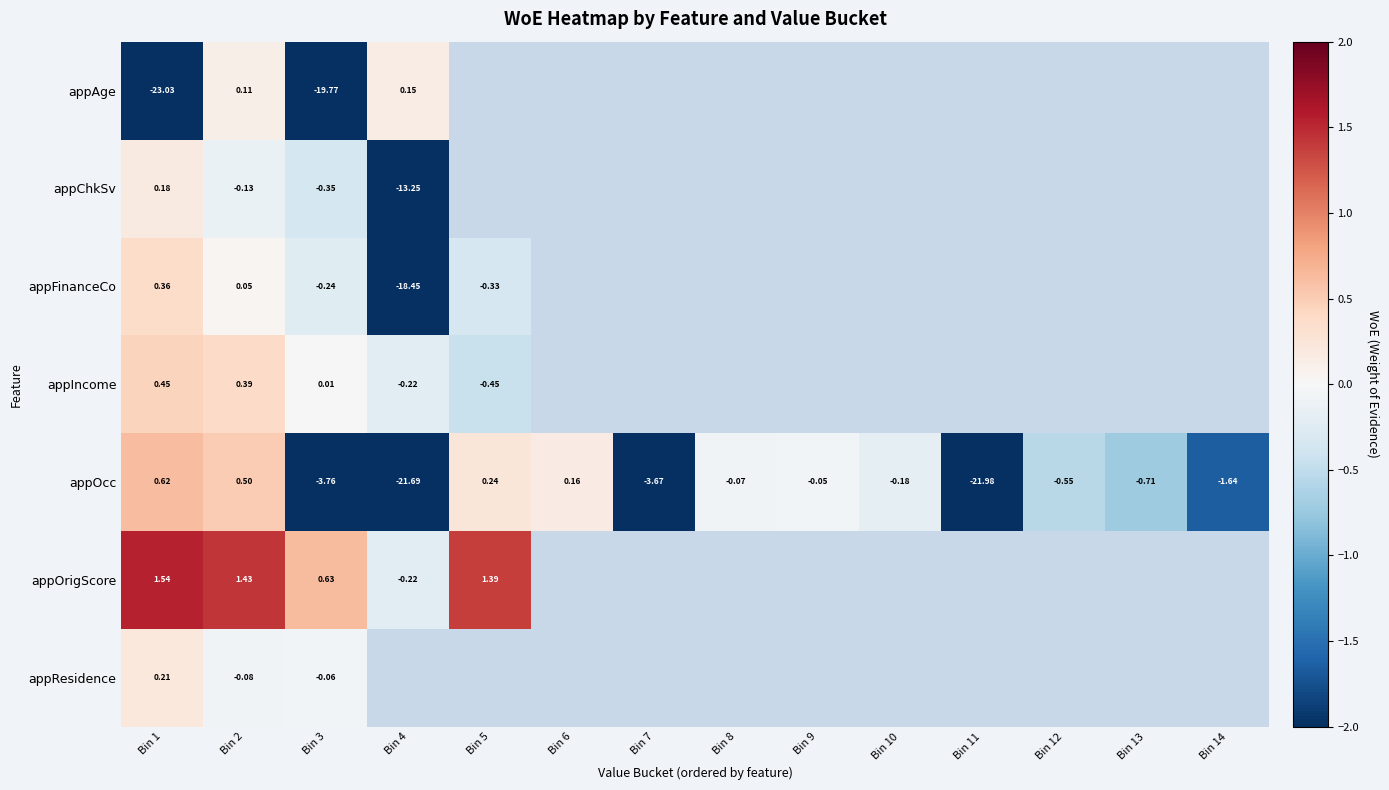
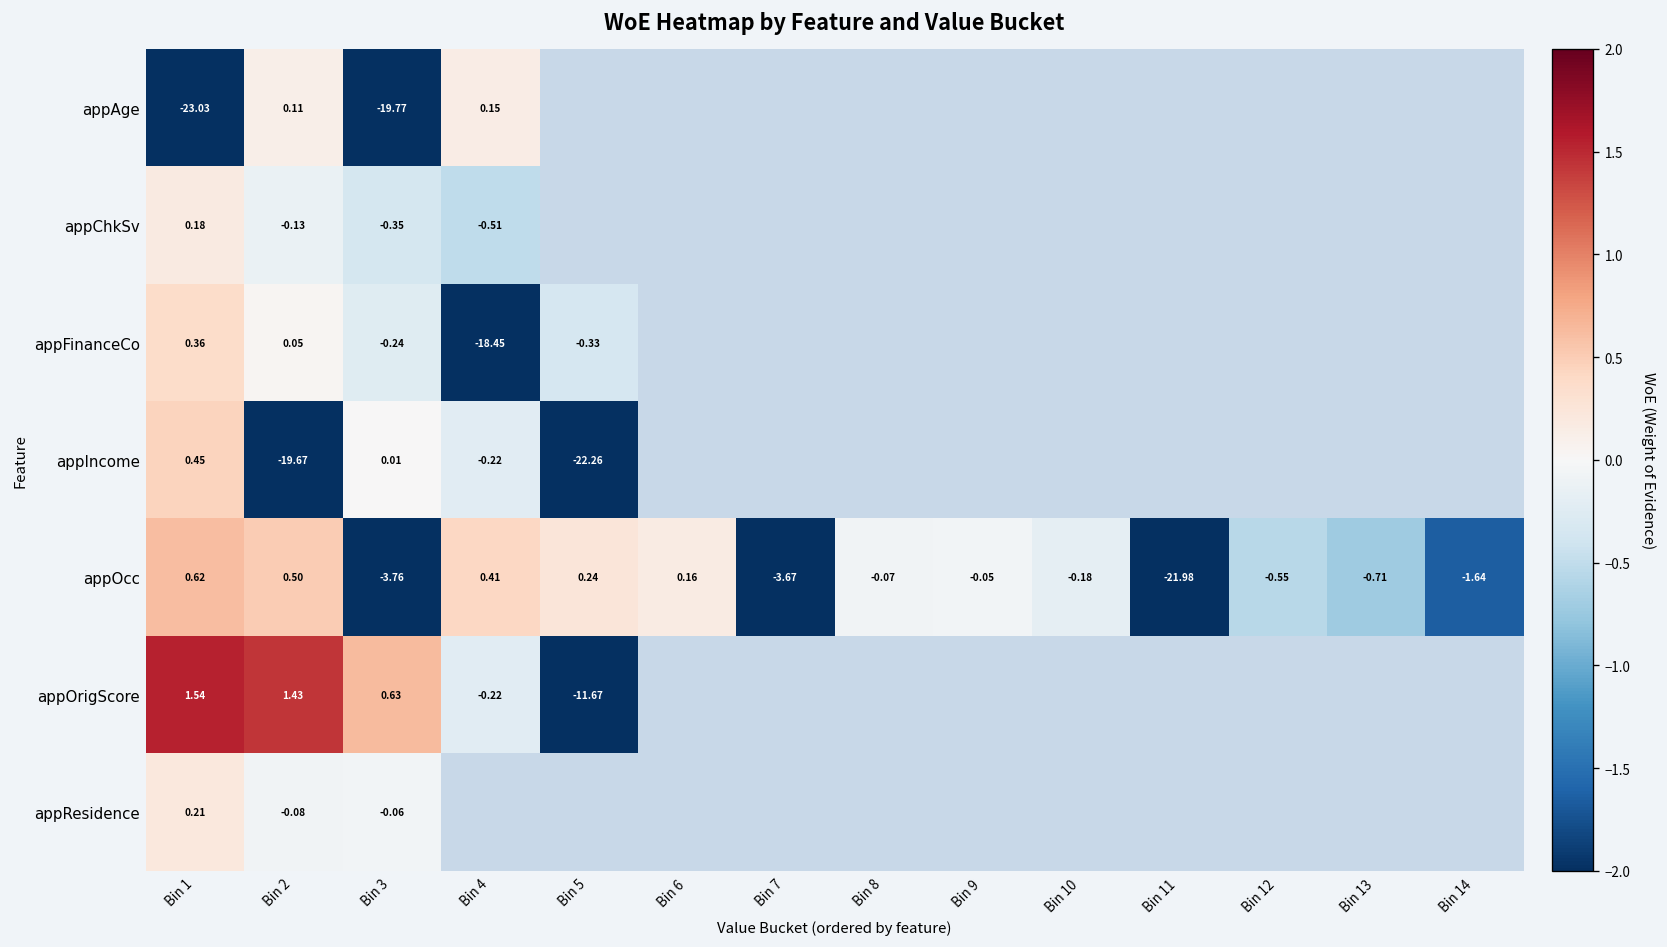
  {
    "appAge": {
      "Bin 1": -23.03,
      "Bin 2": 0.11,
      "Bin 3": -19.77,
      "Bin 4": 0.15
    },
    "appChkSv": {
      "Bin 1": 0.18,
      "Bin 2": -0.13,
      "Bin 3": -0.35,
-     "Bin 4": -13.25
+     "Bin 4": -0.51
    },
    "appFinanceCo": {
      "Bin 1": 0.36,
      "Bin 2": 0.05,
      "Bin 3": -0.24,
      "Bin 4": -18.45,
      "Bin 5": -0.33
    },
    "appIncome": {
      "Bin 1": 0.45,
-     "Bin 2": 0.39,
+     "Bin 2": -19.67,
      "Bin 3": 0.01,
      "Bin 4": -0.22,
-     "Bin 5": -0.45
+     "Bin 5": -22.26
    },
    "appOcc": {
      "Bin 1": 0.62,
      "Bin 2": 0.50,
      "Bin 3": -3.76,
-     "Bin 4": -21.69,
+     "Bin 4": 0.41,
      "Bin 5": 0.24,
      "Bin 6": 0.16,
      "Bin 7": -3.67,
      "Bin 8": -0.07,
      "Bin 9": -0.05,
      "Bin 10": -0.18,
      "Bin 11": -21.98,
      "Bin 12": -0.55,
      "Bin 13": -0.71,
      "Bin 14": -1.64
    },
    "appOrigScore": {
      "Bin 1": 1.54,
      "Bin 2": 1.43,
      "Bin 3": 0.63,
      "Bin 4": -0.22,
-     "Bin 5": 1.39
+     "Bin 5": -11.67
    },
    "appResidence": {
      "Bin 1": 0.21,
      "Bin 2": -0.08,
      "Bin 3": -0.06
    }
  }
